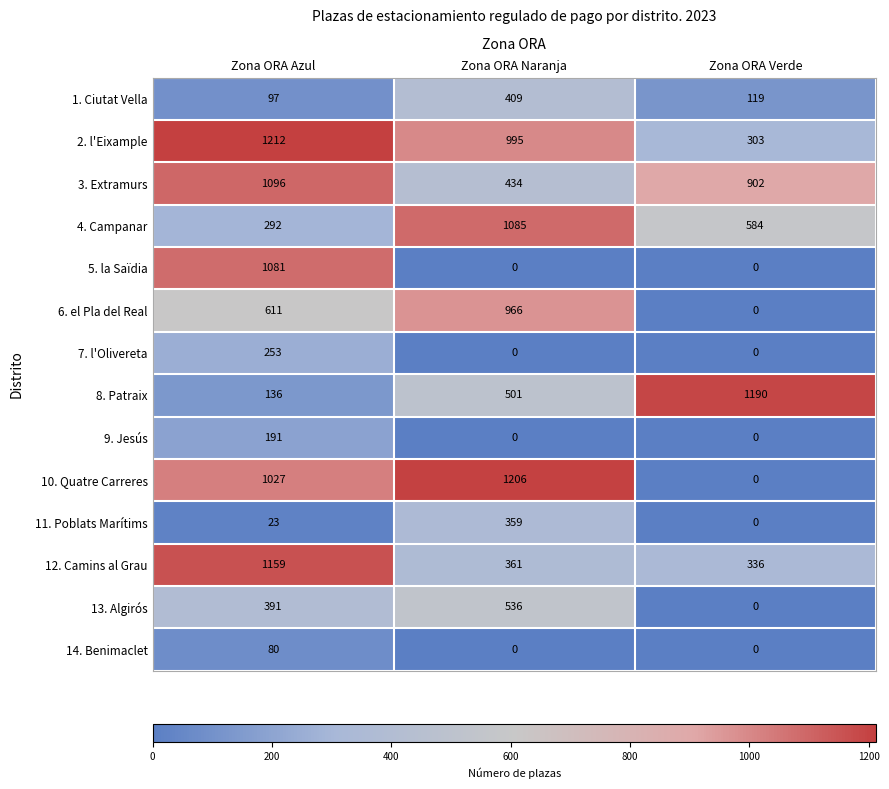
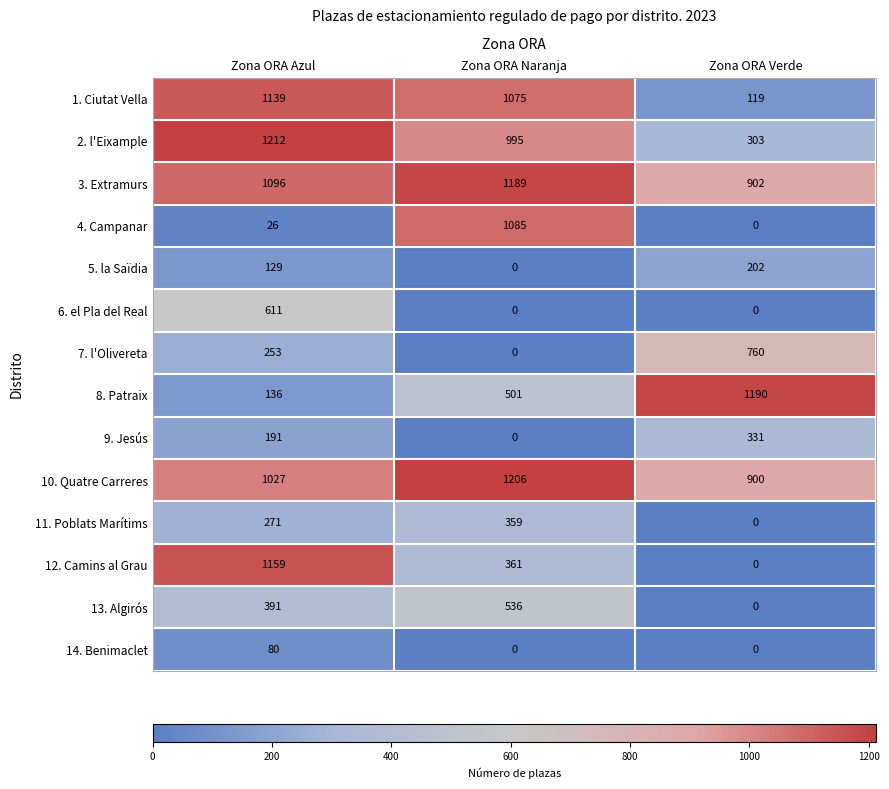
  {
    "1. Ciutat Vella": {
-     "Zona ORA Azul": 97,
-     "Zona ORA Naranja": 409,
+     "Zona ORA Azul": 1139,
+     "Zona ORA Naranja": 1075,
      "Zona ORA Verde": 119
    },
    "2. l'Eixample": {
      "Zona ORA Azul": 1212,
      "Zona ORA Naranja": 995,
      "Zona ORA Verde": 303
    },
    "3. Extramurs": {
      "Zona ORA Azul": 1096,
-     "Zona ORA Naranja": 434,
+     "Zona ORA Naranja": 1189,
      "Zona ORA Verde": 902
    },
    "4. Campanar": {
-     "Zona ORA Azul": 292,
+     "Zona ORA Azul": 26,
      "Zona ORA Naranja": 1085,
-     "Zona ORA Verde": 584
+     "Zona ORA Verde": 0
    },
    "5. la Saïdia": {
-     "Zona ORA Azul": 1081,
+     "Zona ORA Azul": 129,
      "Zona ORA Naranja": 0,
-     "Zona ORA Verde": 0
+     "Zona ORA Verde": 202
    },
    "6. el Pla del Real": {
      "Zona ORA Azul": 611,
-     "Zona ORA Naranja": 966,
+     "Zona ORA Naranja": 0,
      "Zona ORA Verde": 0
    },
    "7. l'Olivereta": {
      "Zona ORA Azul": 253,
      "Zona ORA Naranja": 0,
-     "Zona ORA Verde": 0
+     "Zona ORA Verde": 760
    },
    "8. Patraix": {
      "Zona ORA Azul": 136,
      "Zona ORA Naranja": 501,
      "Zona ORA Verde": 1190
    },
    "9. Jesús": {
      "Zona ORA Azul": 191,
      "Zona ORA Naranja": 0,
-     "Zona ORA Verde": 0
+     "Zona ORA Verde": 331
    },
    "10. Quatre Carreres": {
      "Zona ORA Azul": 1027,
      "Zona ORA Naranja": 1206,
-     "Zona ORA Verde": 0
+     "Zona ORA Verde": 900
    },
    "11. Poblats Marítims": {
-     "Zona ORA Azul": 23,
+     "Zona ORA Azul": 271,
      "Zona ORA Naranja": 359,
      "Zona ORA Verde": 0
    },
    "12. Camins al Grau": {
      "Zona ORA Azul": 1159,
      "Zona ORA Naranja": 361,
-     "Zona ORA Verde": 336
+     "Zona ORA Verde": 0
    },
    "13. Algirós": {
      "Zona ORA Azul": 391,
      "Zona ORA Naranja": 536,
      "Zona ORA Verde": 0
    },
    "14. Benimaclet": {
      "Zona ORA Azul": 80,
      "Zona ORA Naranja": 0,
      "Zona ORA Verde": 0
    }
  }
